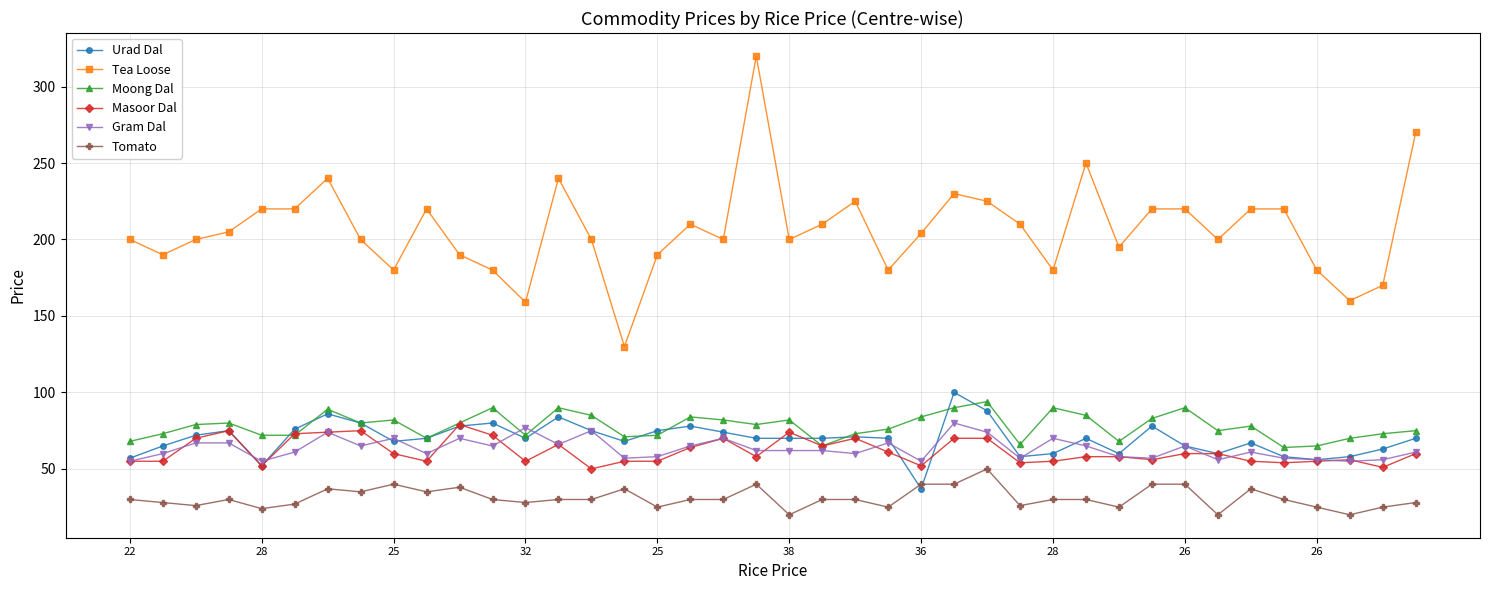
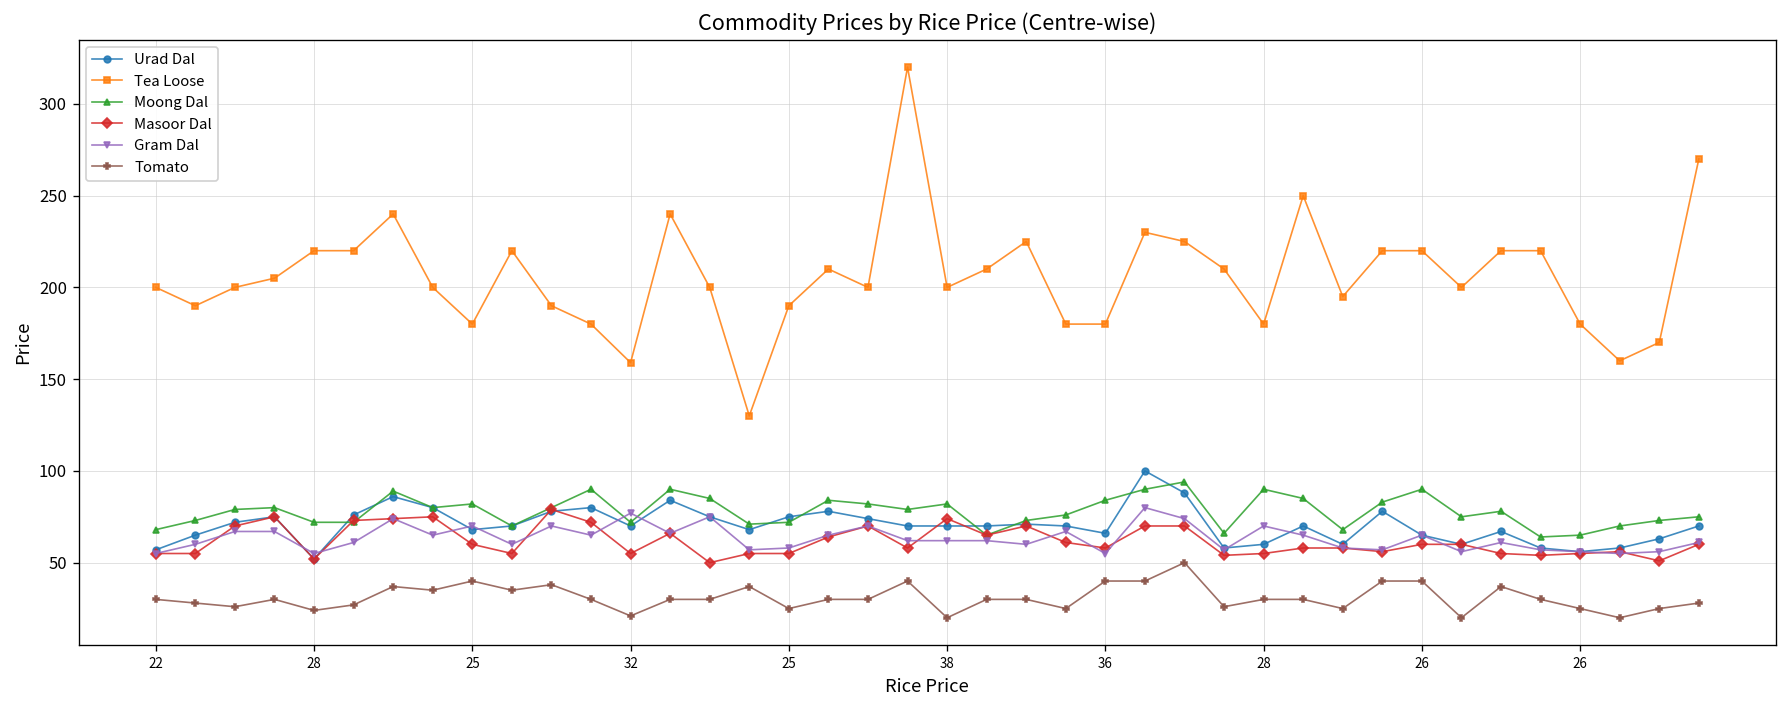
  {
    "Urad Dal": {
      "32": 70,
-     "36": 37
+     "36": 66
    },
    "Tea Loose": {
      "32": 159,
-     "36": 204
+     "36": 180
    },
    "Moong Dal": {
      "32": 72,
      "36": 84
    },
    "Masoor Dal": {
      "32": 55,
-     "36": 52
+     "36": 58
    },
    "Gram Dal": {
      "32": 77,
      "36": 55
    },
    "Tomato": {
-     "32": 28,
+     "32": 21,
      "36": 40
    }
  }
